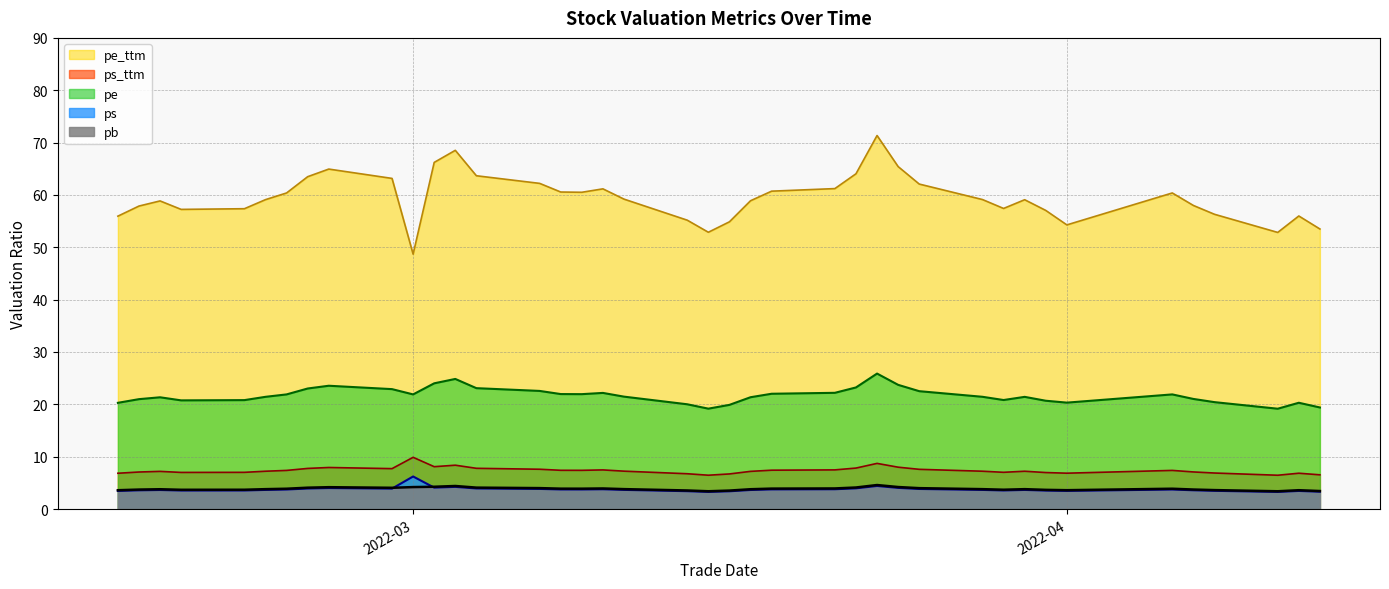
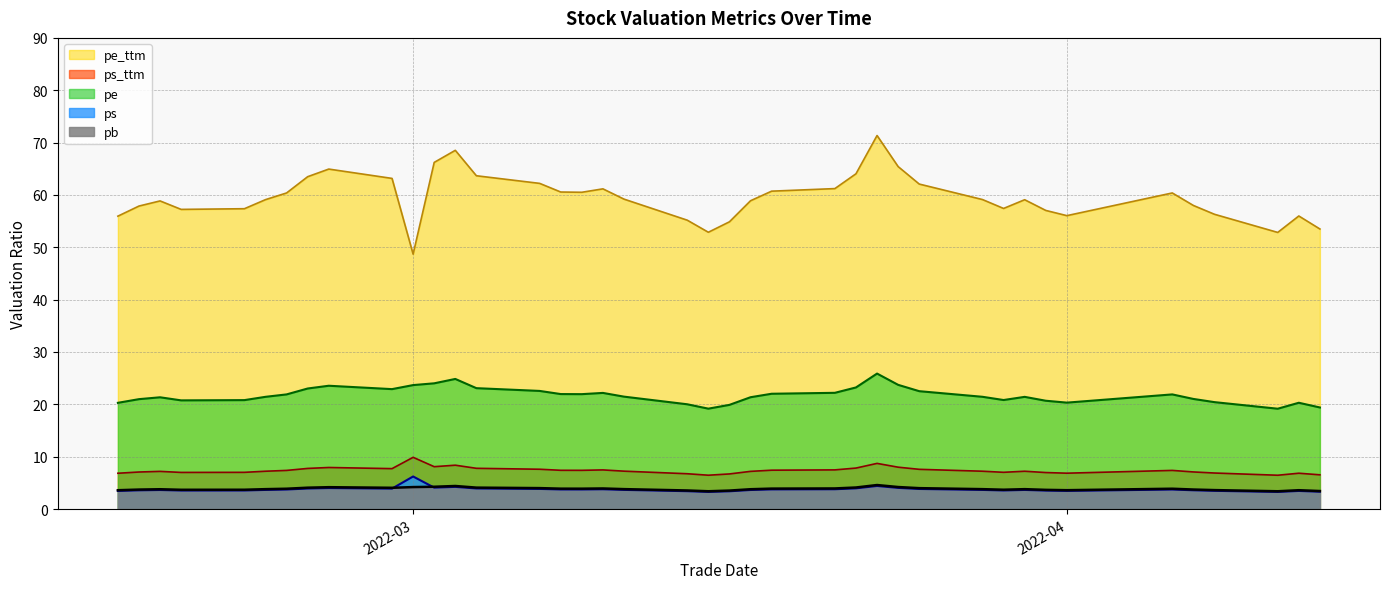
  {
    "pe_ttm": {
      "2022-03": 49,
-     "2022-04": 54
+     "2022-04": 56
    },
    "ps_ttm": {
      "2022-03": 10,
      "2022-04": 7
    },
    "pe": {
-     "2022-03": 22,
+     "2022-03": 24,
      "2022-04": 20
    },
    "ps": {
      "2022-03": 6
    },
    "pb": {
      "2022-03": 4
    }
  }
